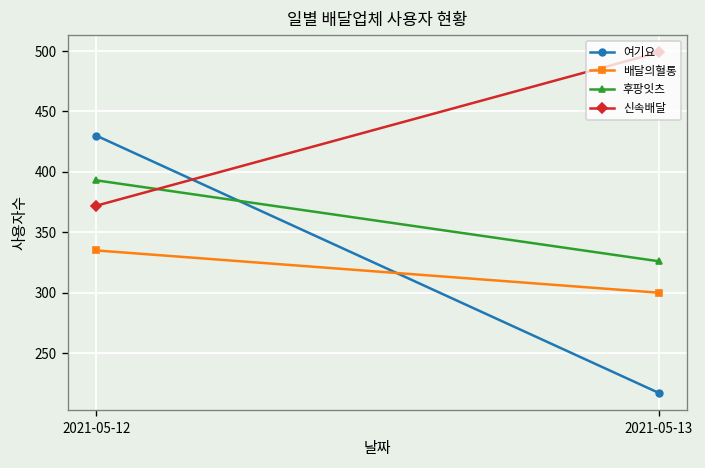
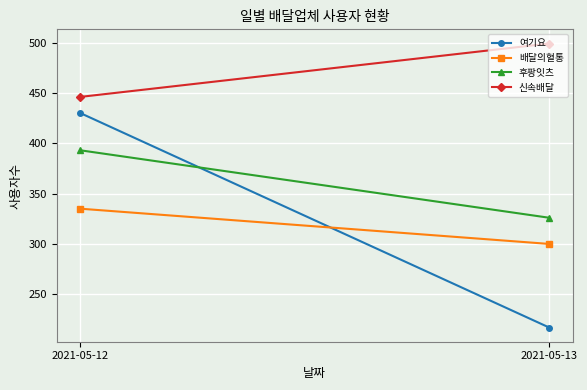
  {
    "여기요": {
      "2021-05-12": 430,
      "2021-05-13": 217
    },
    "배달의혈통": {
      "2021-05-12": 335,
      "2021-05-13": 300
    },
    "후팡잇츠": {
      "2021-05-12": 393,
      "2021-05-13": 326
    },
    "신속배달": {
-     "2021-05-12": 372
+     "2021-05-12": 446
    }
  }
